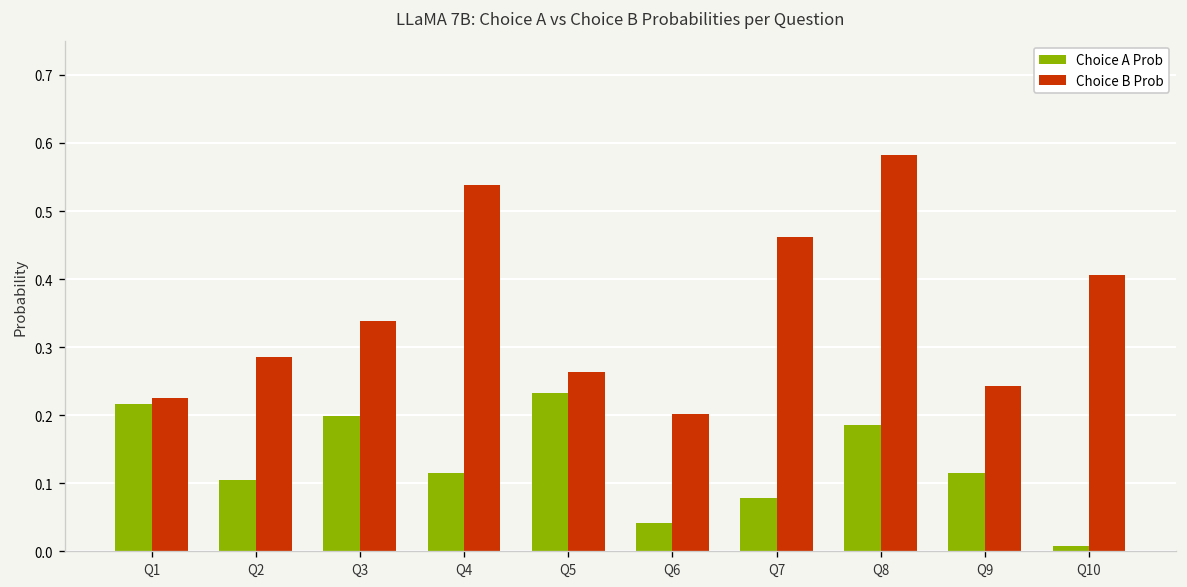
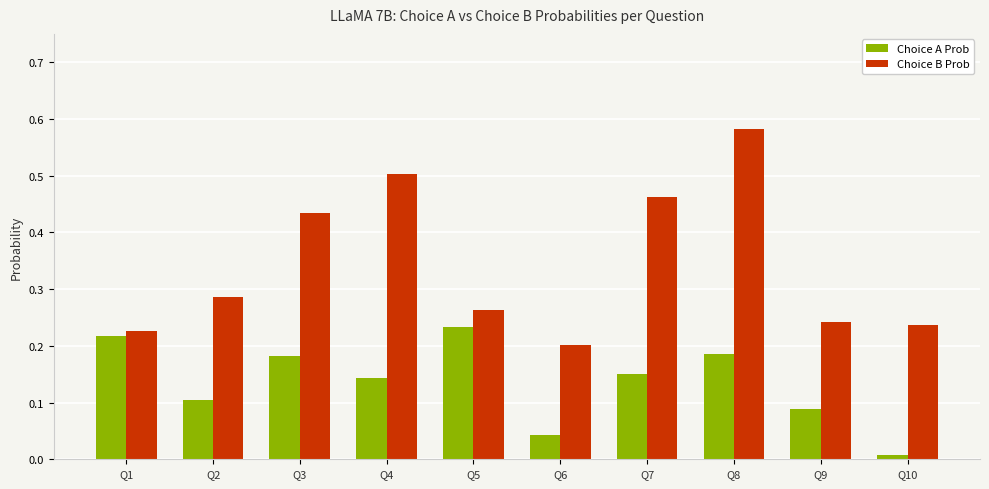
  {
    "Choice A Prob": {
      "Q1": 0.22,
      "Q2": 0.11,
-     "Q3": 0.20,
-     "Q4": 0.12,
+     "Q3": 0.18,
+     "Q4": 0.14,
      "Q5": 0.23,
      "Q6": 0.04,
-     "Q7": 0.08,
+     "Q7": 0.15,
      "Q8": 0.19,
-     "Q9": 0.11,
+     "Q9": 0.09,
      "Q10": 0.01
    },
    "Choice B Prob": {
      "Q1": 0.23,
      "Q2": 0.29,
-     "Q3": 0.34,
-     "Q4": 0.54,
+     "Q3": 0.43,
+     "Q4": 0.50,
      "Q5": 0.26,
      "Q6": 0.20,
      "Q7": 0.46,
      "Q8": 0.58,
      "Q9": 0.24,
-     "Q10": 0.41
+     "Q10": 0.24
    }
  }
